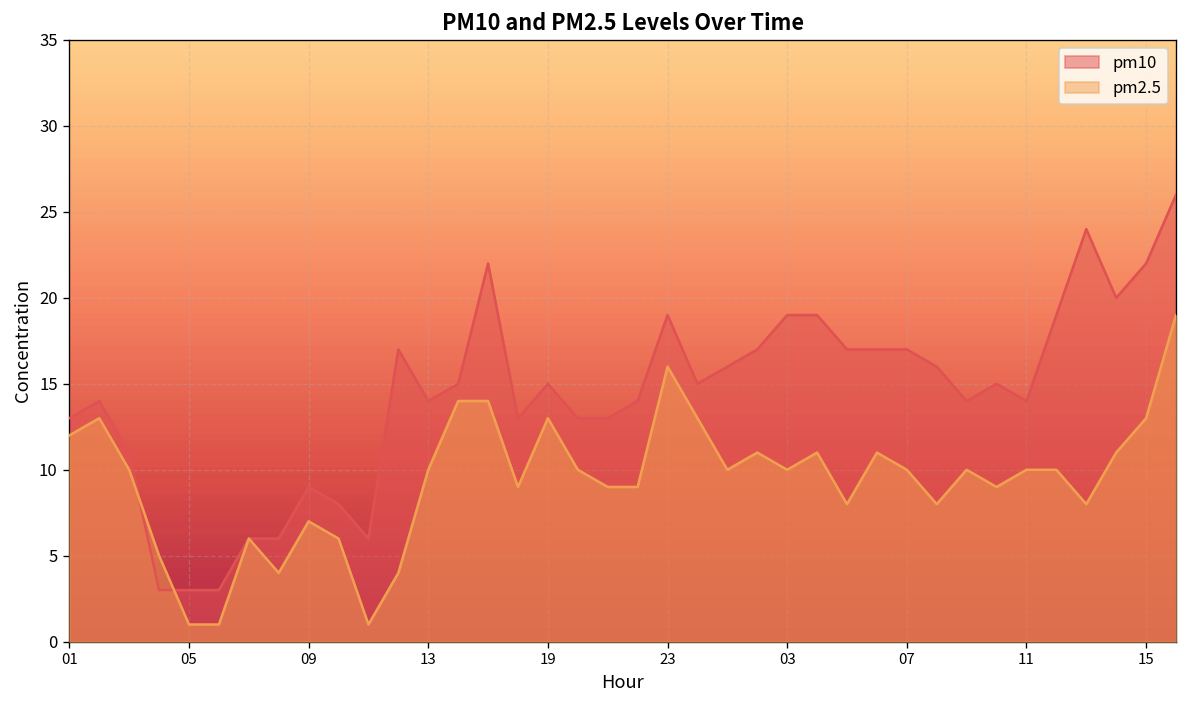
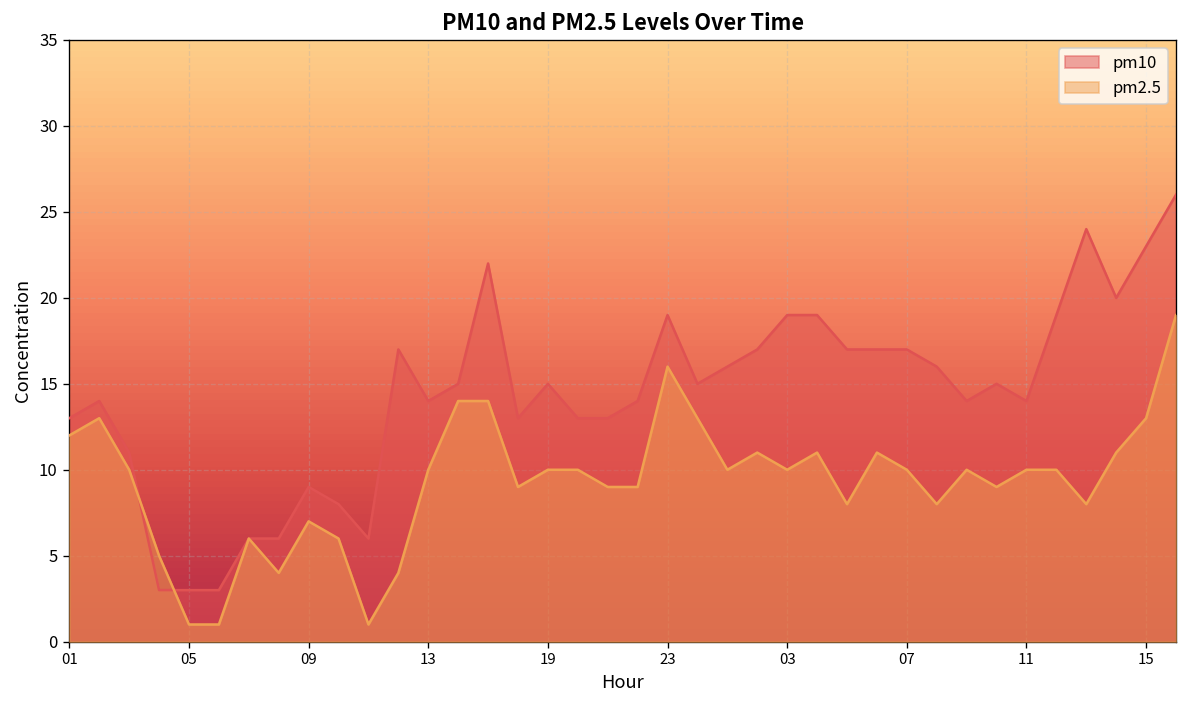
  {
    "pm10": {
      "19": 15,
      "23": 19,
-     "15": 22
+     "15": 23
    },
    "pm2.5": {
-     "19": 13,
+     "19": 10,
      "23": 16,
      "15": 13
    }
  }
